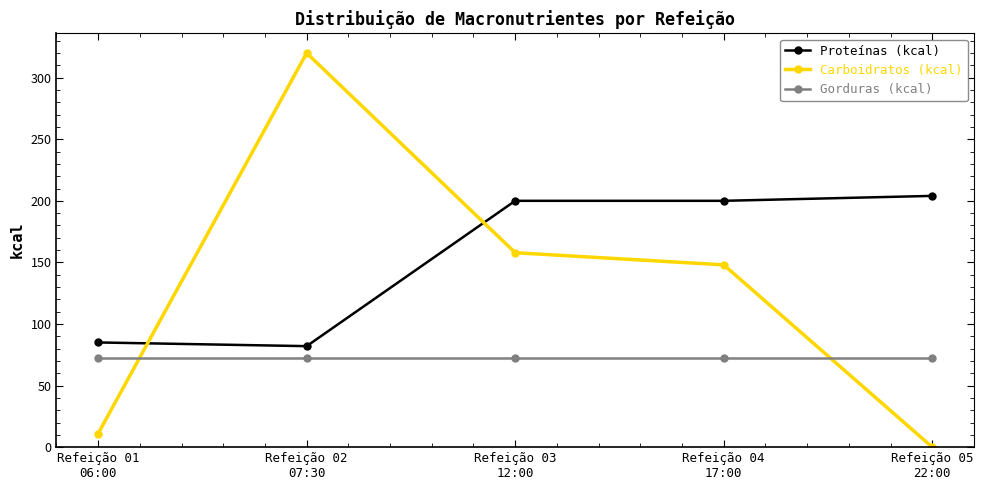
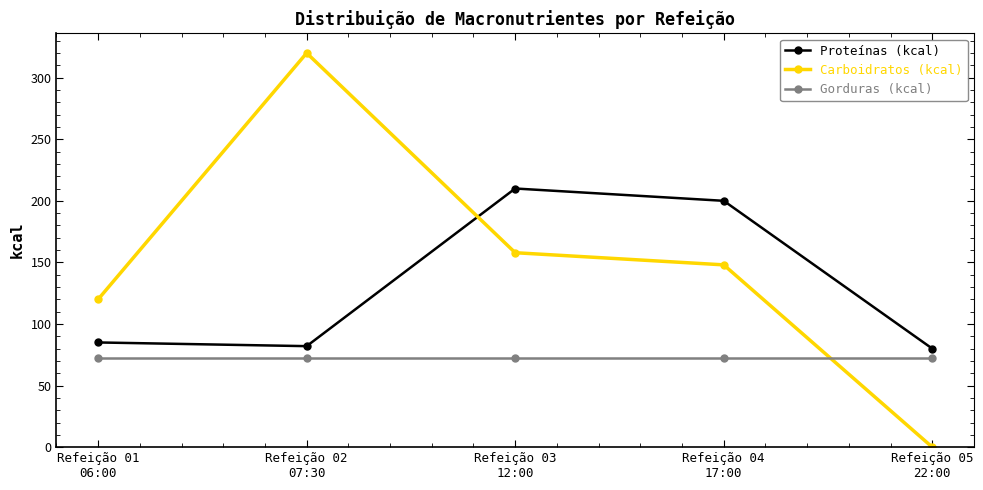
  {
    "Proteínas (kcal)": {
      "Refeição 01 06:00": 85,
      "Refeição 02 07:30": 82,
-     "Refeição 03 12:00": 200,
+     "Refeição 03 12:00": 210,
      "Refeição 04 17:00": 200,
-     "Refeição 05 22:00": 204
+     "Refeição 05 22:00": 80
    },
    "Carboidratos (kcal)": {
-     "Refeição 01 06:00": 11,
+     "Refeição 01 06:00": 120,
      "Refeição 02 07:30": 320,
      "Refeição 03 12:00": 158,
      "Refeição 04 17:00": 148,
      "Refeição 05 22:00": 0
    },
    "Gorduras (kcal)": {
      "Refeição 01 06:00": 72,
      "Refeição 02 07:30": 72,
      "Refeição 03 12:00": 72,
      "Refeição 04 17:00": 72,
      "Refeição 05 22:00": 72
    }
  }
